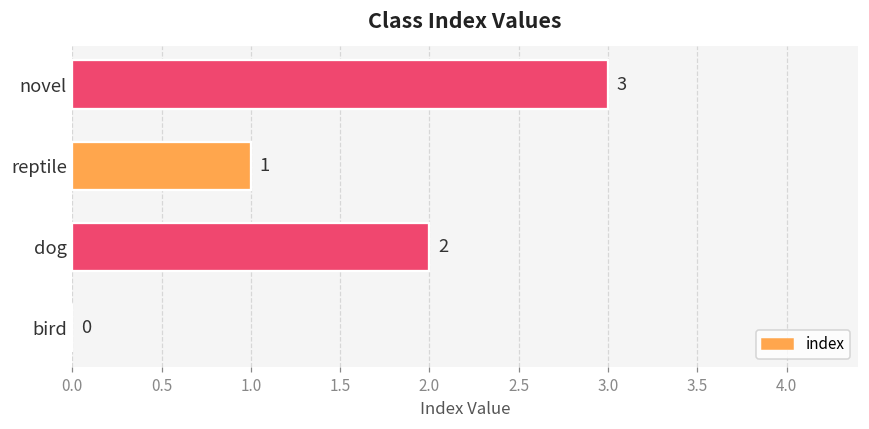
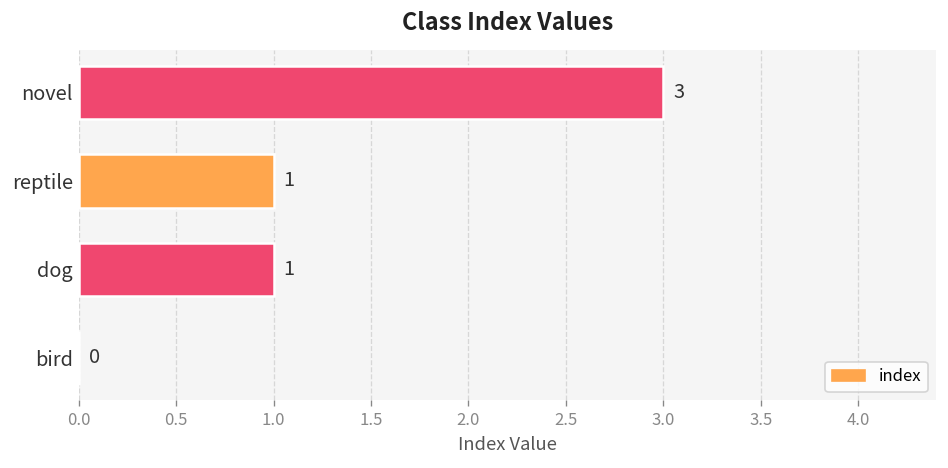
  {
    "novel": 3,
    "reptile": 1,
-   "dog": 2,
+   "dog": 1,
    "bird": 0
  }
